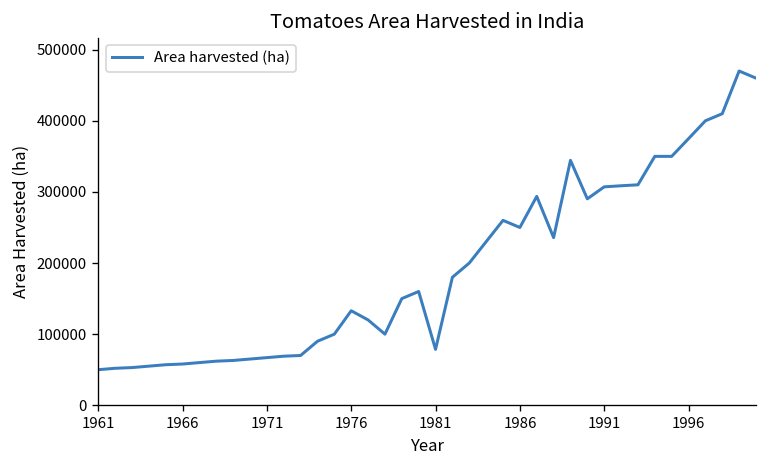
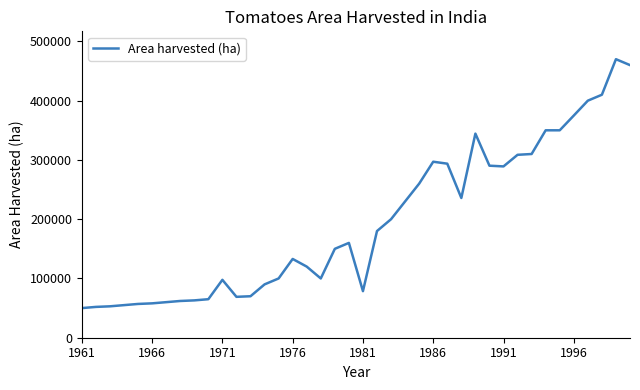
  {
    "1961": 50000,
    "1966": 60000,
-   "1971": 70000,
+   "1971": 100000,
    "1976": 130000,
    "1981": 80000,
-   "1986": 250000,
-   "1991": 310000,
+   "1986": 300000,
+   "1991": 290000,
    "1996": 370000
  }
